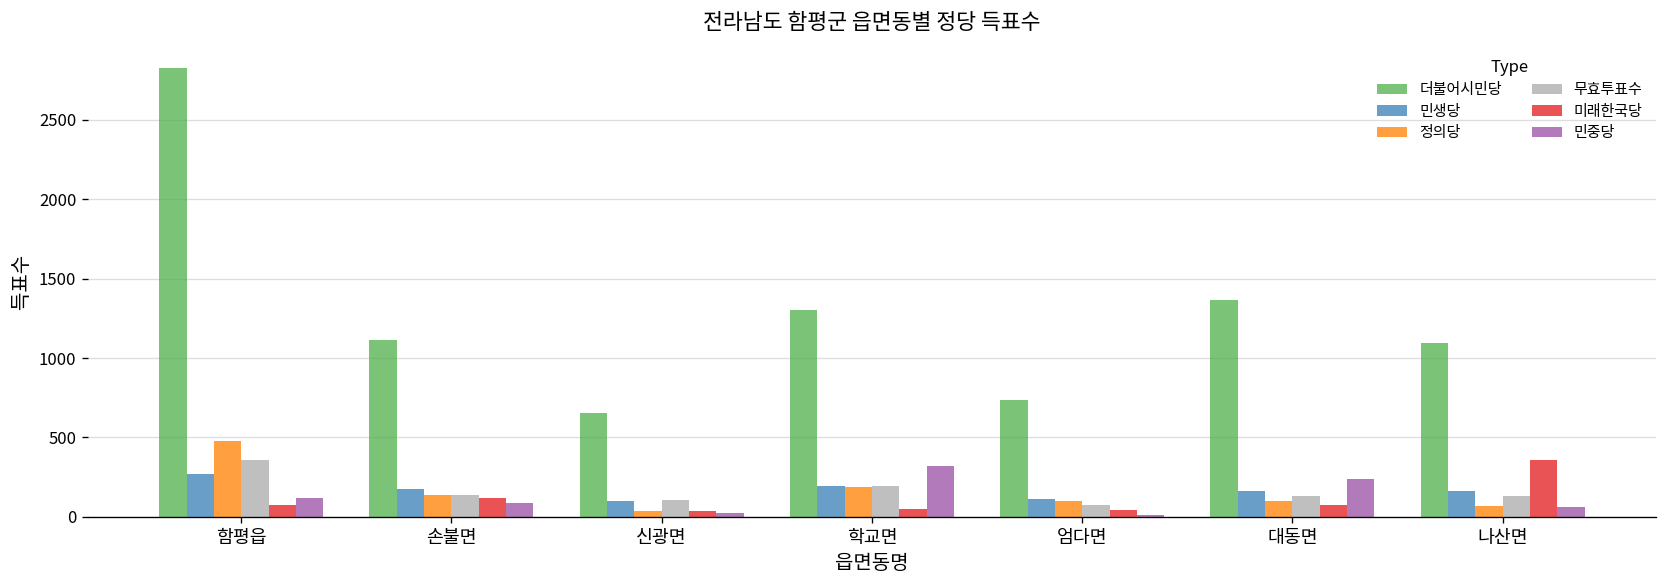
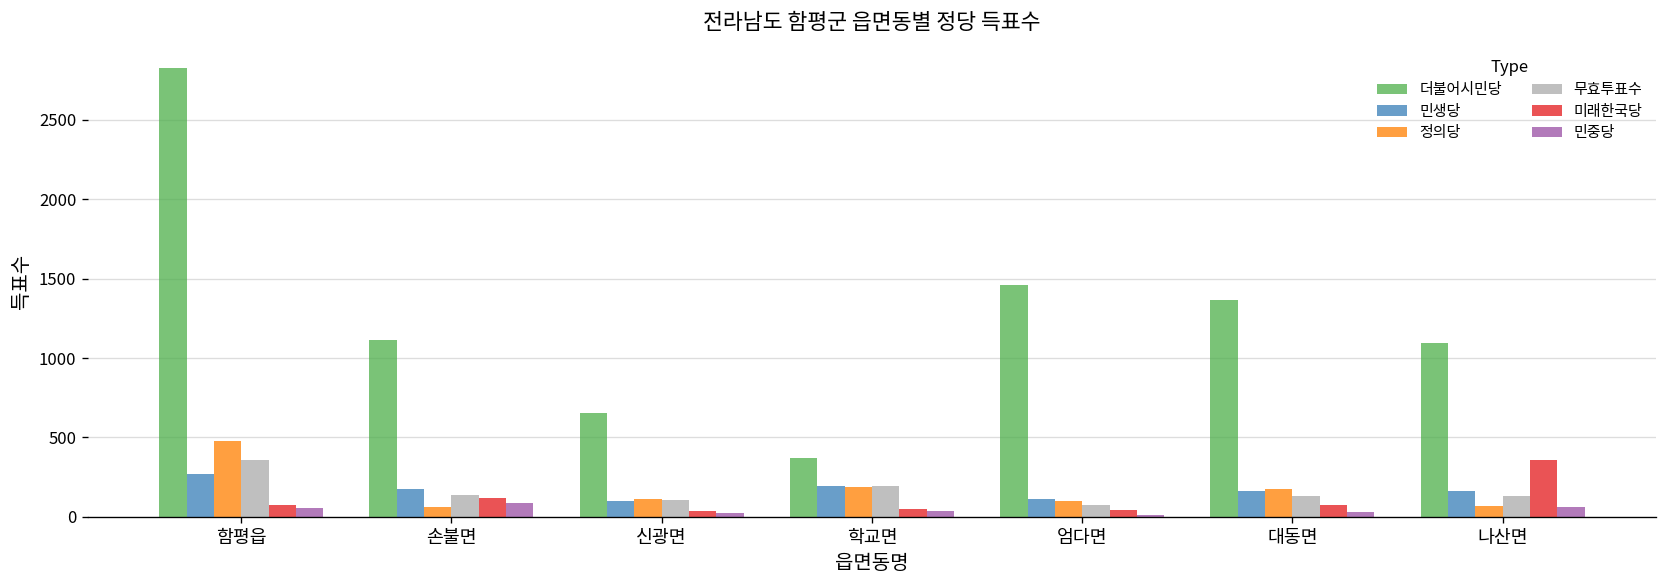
  {
    "더불어시민당": {
      "함평읍": 2830,
      "손불면": 1110,
      "신광면": 650,
-     "학교면": 1300,
-     "엄다면": 730,
+     "학교면": 370,
+     "엄다면": 1460,
      "대동면": 1360,
      "나산면": 1100
    },
    "민생당": {
      "함평읍": 270,
      "손불면": 180,
      "신광면": 100,
      "학교면": 200,
      "엄다면": 110,
      "대동면": 160,
      "나산면": 160
    },
    "정의당": {
      "함평읍": 480,
-     "손불면": 140,
-     "신광면": 40,
+     "손불면": 60,
+     "신광면": 110,
      "학교면": 190,
      "엄다면": 100,
-     "대동면": 100,
+     "대동면": 170,
      "나산면": 70
    },
    "무효투표수": {
      "함평읍": 360,
      "손불면": 140,
      "신광면": 100,
      "학교면": 190,
      "엄다면": 80,
      "대동면": 130,
      "나산면": 130
    },
    "미래한국당": {
      "함평읍": 80,
      "손불면": 120,
      "신광면": 30,
      "학교면": 50,
      "엄다면": 40,
      "대동면": 80,
      "나산면": 360
    },
    "민중당": {
-     "함평읍": 120,
+     "함평읍": 60,
      "손불면": 90,
      "신광면": 30,
-     "학교면": 320,
-     "대동면": 240,
+     "학교면": 30,
+     "대동면": 30,
      "나산면": 70
    }
  }
